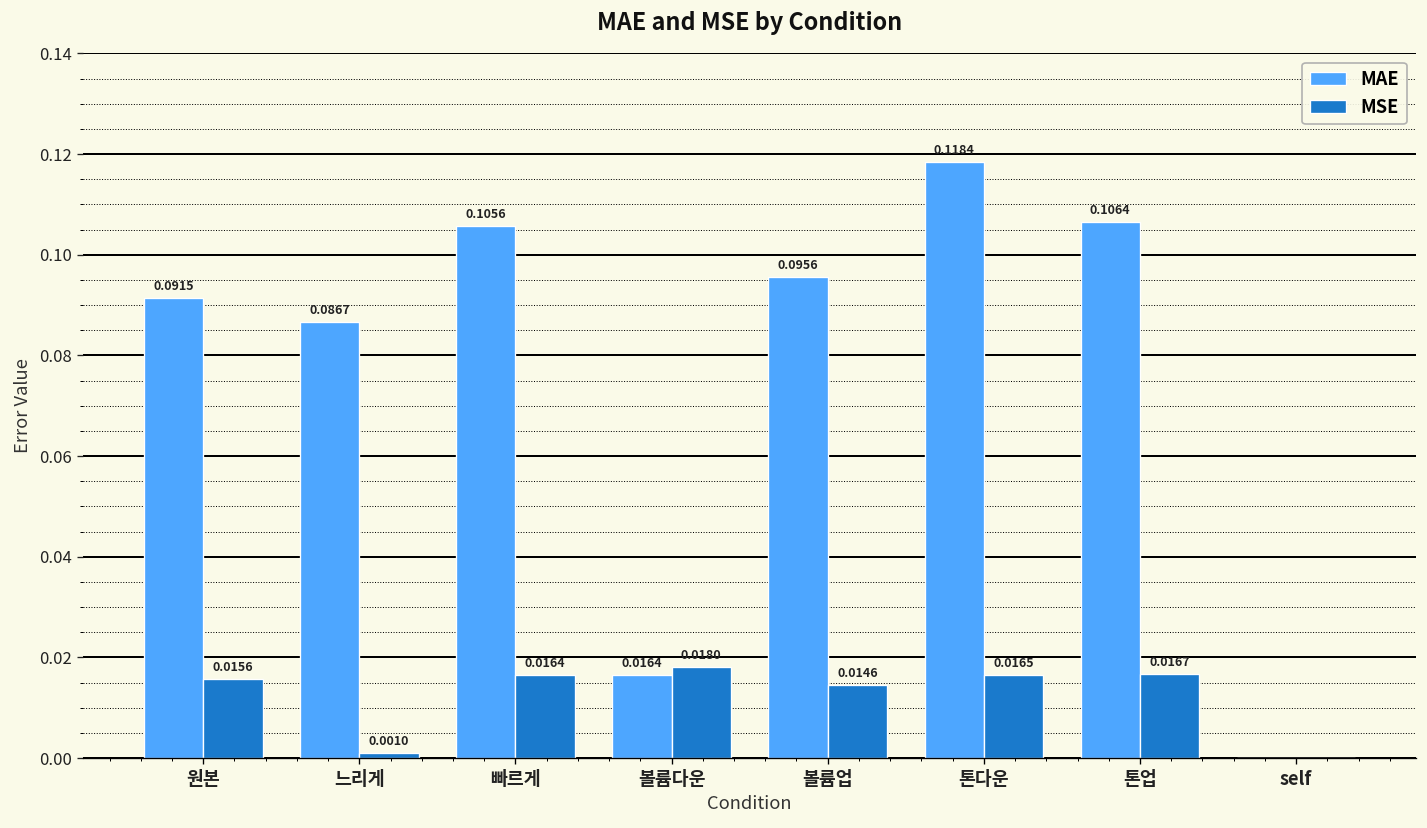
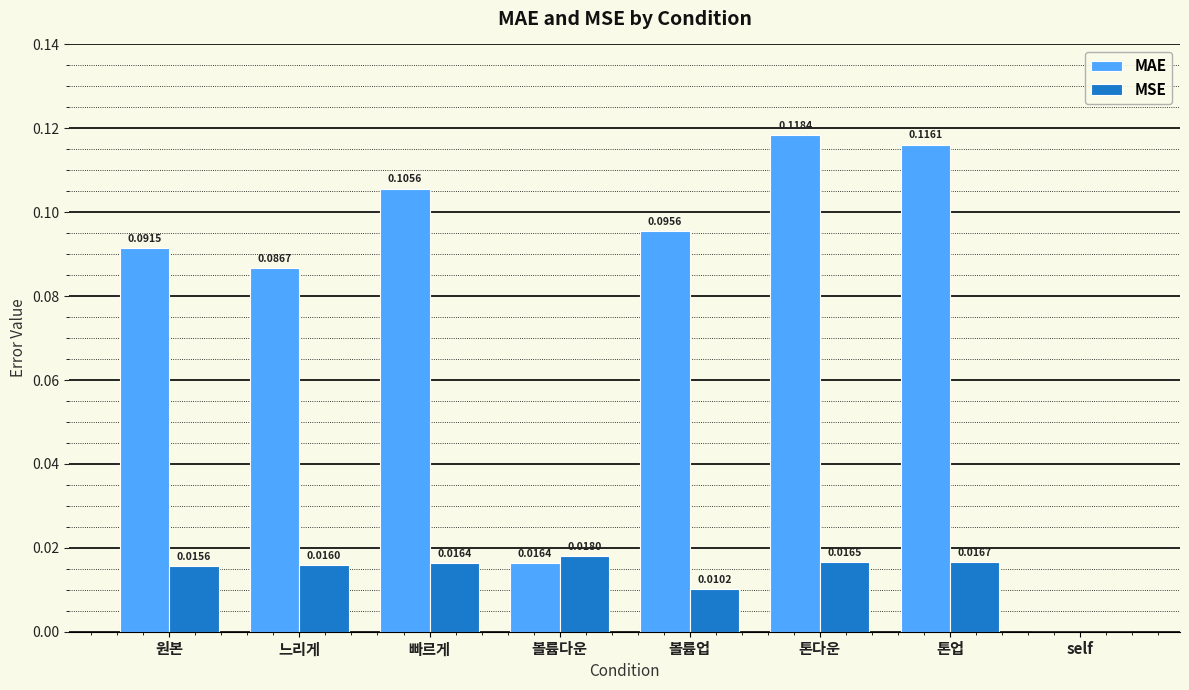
  {
    "MAE": {
      "원본": 0.0915,
      "느리게": 0.0867,
      "빠르게": 0.1056,
      "볼륨다운": 0.0164,
      "볼륨업": 0.0956,
      "톤다운": 0.1184,
-     "톤업": 0.1064
+     "톤업": 0.1161
    },
    "MSE": {
      "원본": 0.0156,
-     "느리게": 0.0010,
+     "느리게": 0.0160,
      "빠르게": 0.0164,
      "볼륨다운": 0.0180,
-     "볼륨업": 0.0146,
+     "볼륨업": 0.0102,
      "톤다운": 0.0165,
      "톤업": 0.0167
    }
  }
